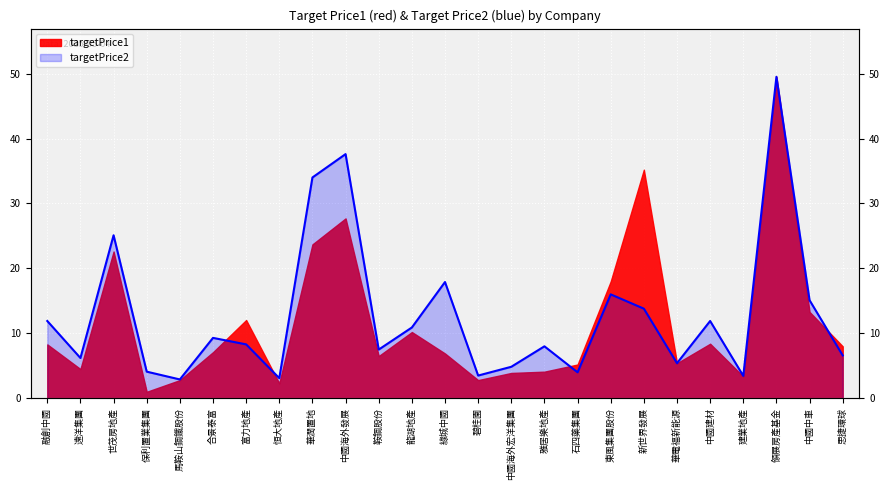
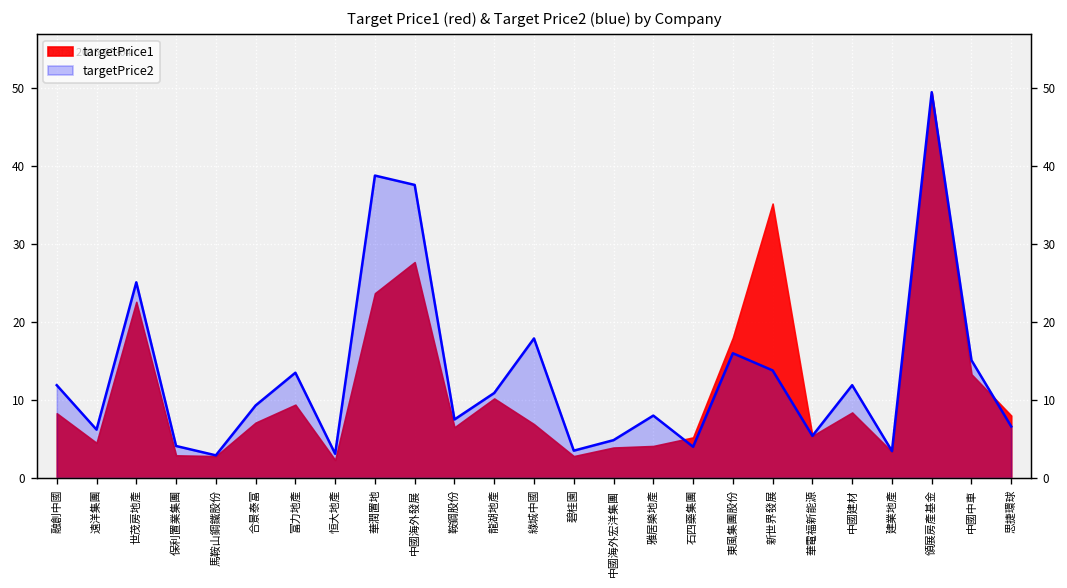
  {
    "targetPrice1": {
      "融創中國": 8,
      "遠洋集團": 5,
      "世茂房地產": 23,
-     "保利置業集團": 1,
+     "保利置業集團": 3,
      "合景泰富": 7,
-     "富力地產": 12,
+     "富力地產": 9,
      "恒大地產": 2,
      "華潤置地": 24,
      "中國海外發展": 28,
      "鞍鋼股份": 7,
      "龍湖地產": 10,
      "綠城中國": 7,
      "碧桂園": 3,
      "中國海外宏洋集團": 4,
      "雅居樂地產": 4,
      "石四藥集團": 5,
      "東風集團股份": 18,
      "新世界發展": 35,
      "中國建材": 8,
      "中國中車": 13,
      "思捷環球": 8
    },
    "targetPrice2": {
      "融創中國": 12,
      "遠洋集團": 6,
      "世茂房地產": 25,
      "保利置業集團": 4,
      "合景泰富": 9,
-     "富力地產": 8,
+     "富力地產": 14,
      "恒大地產": 3,
-     "華潤置地": 34,
+     "華潤置地": 39,
      "中國海外發展": 38,
      "鞍鋼股份": 8,
      "龍湖地產": 11,
      "綠城中國": 18,
      "碧桂園": 4,
      "中國海外宏洋集團": 5,
      "雅居樂地產": 8,
      "石四藥集團": 4,
      "東風集團股份": 16,
      "新世界發展": 14,
      "中國建材": 12,
      "中國中車": 15,
      "思捷環球": 7
    }
  }
